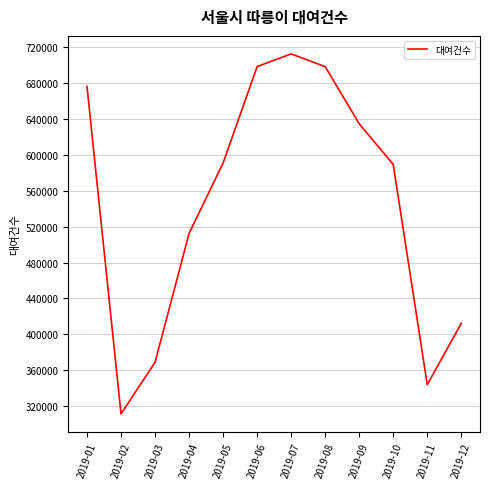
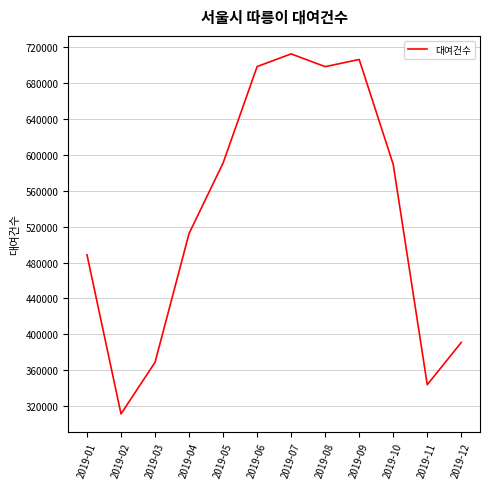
  {
-   "2019-01": 680000,
+   "2019-01": 490000,
    "2019-02": 310000,
    "2019-03": 370000,
    "2019-04": 510000,
    "2019-05": 590000,
    "2019-06": 700000,
    "2019-07": 710000,
    "2019-08": 700000,
-   "2019-09": 630000,
+   "2019-09": 710000,
    "2019-10": 590000,
    "2019-11": 340000,
-   "2019-12": 410000
+   "2019-12": 390000
  }
